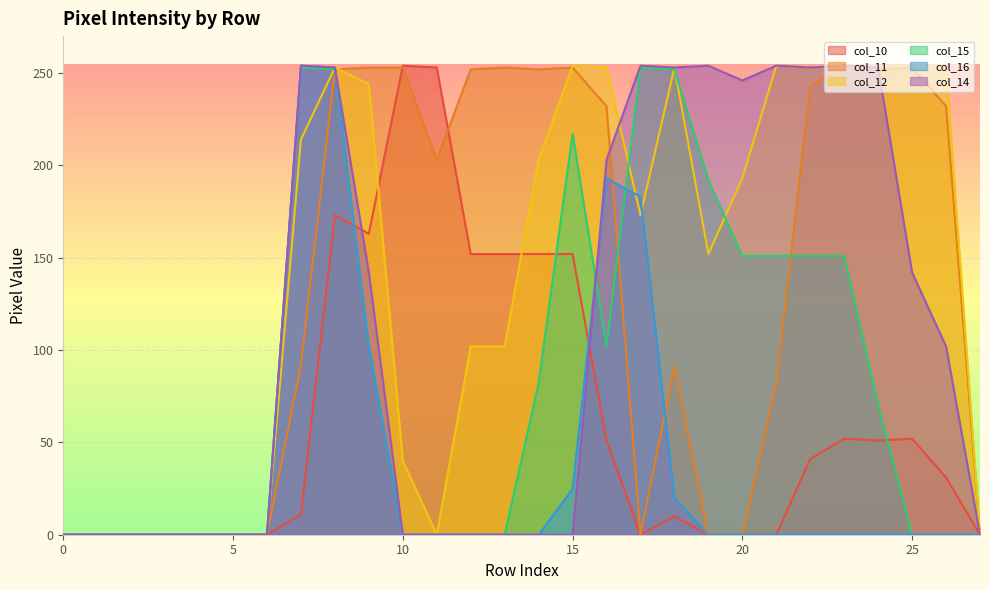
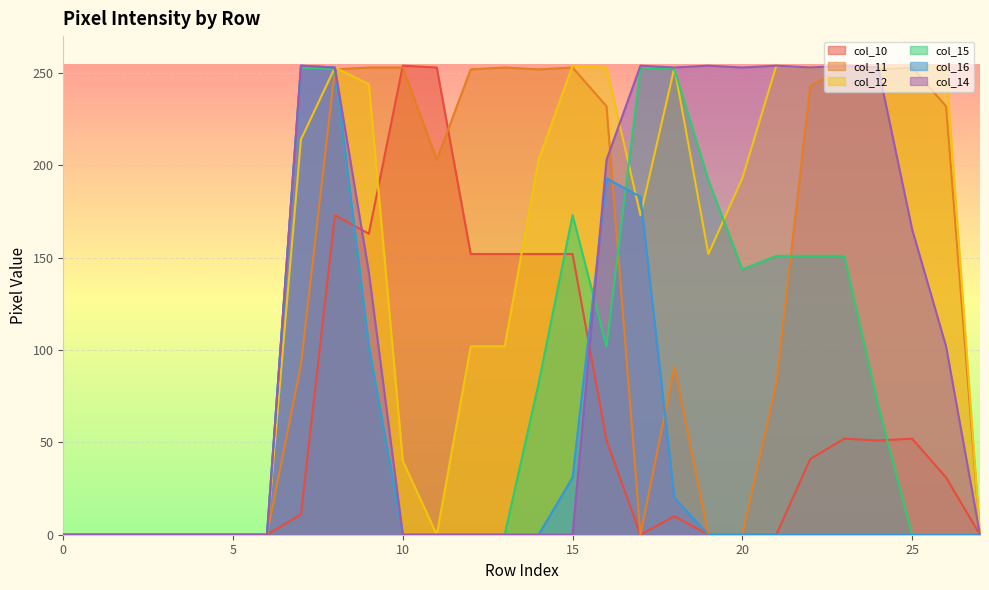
  {
    "col_15": {
-     "15": 217,
-     "20": 151
+     "15": 173,
+     "20": 144
    },
    "col_16": {
-     "15": 25
+     "15": 31
    },
    "col_14": {
      "15": 0,
-     "20": 246,
-     "25": 142
+     "20": 253,
+     "25": 165
    }
  }
